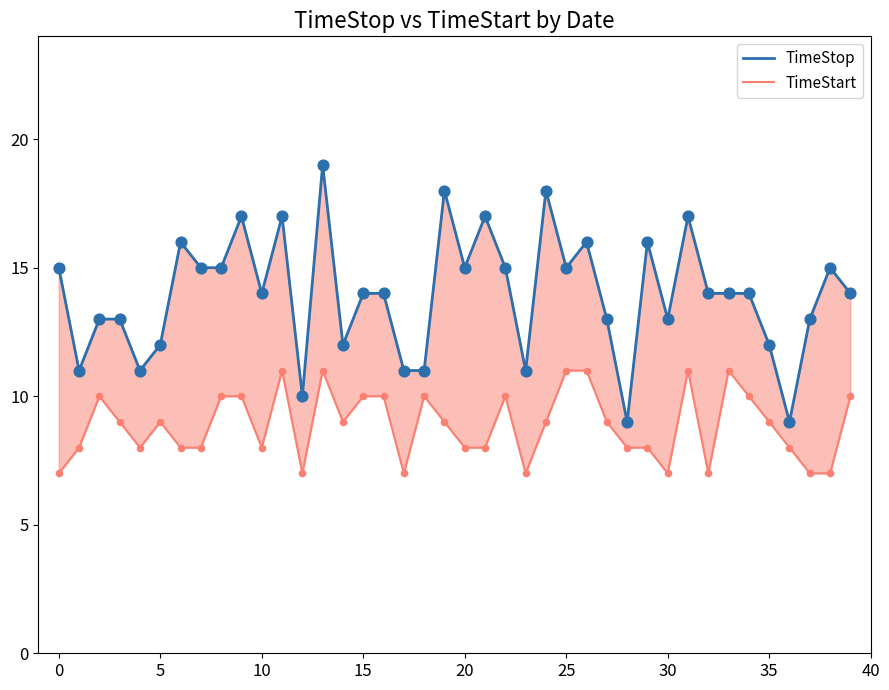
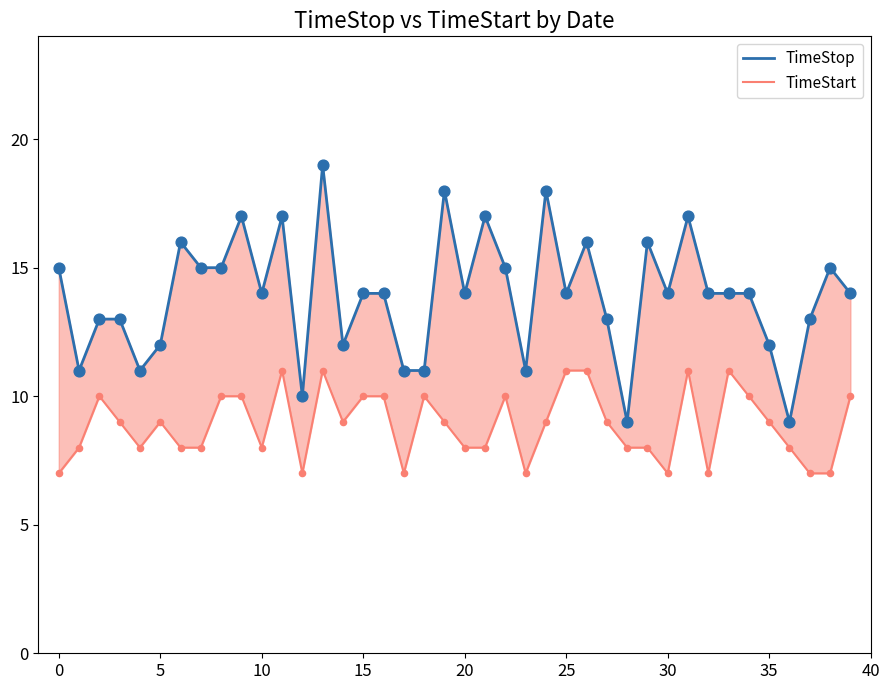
  {
    "TimeStop": {
      "0": 15,
      "5": 12,
      "10": 14,
      "15": 14,
-     "20": 15,
-     "25": 15,
-     "30": 13,
+     "20": 14,
+     "25": 14,
+     "30": 14,
      "35": 12
    },
    "TimeStart": {
      "0": 7,
      "5": 9,
      "10": 8,
      "15": 10,
      "20": 8,
      "25": 11,
      "30": 7,
      "35": 9
    }
  }
